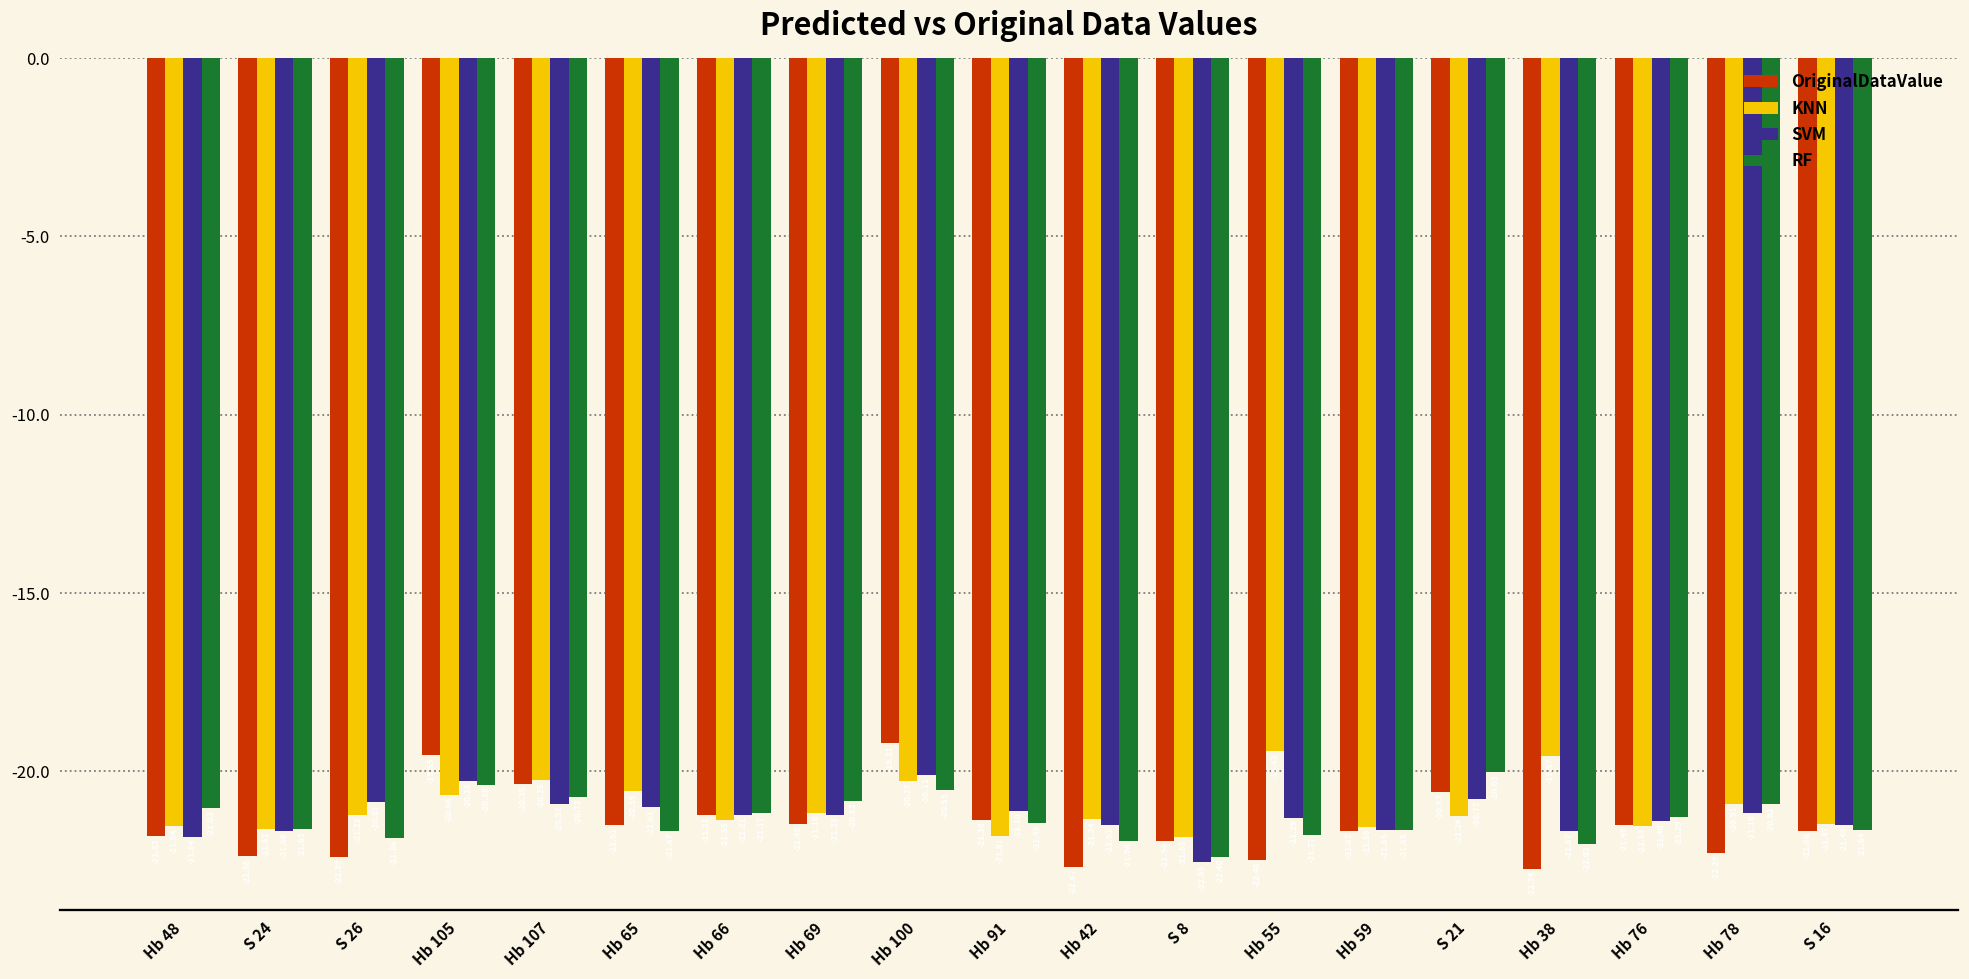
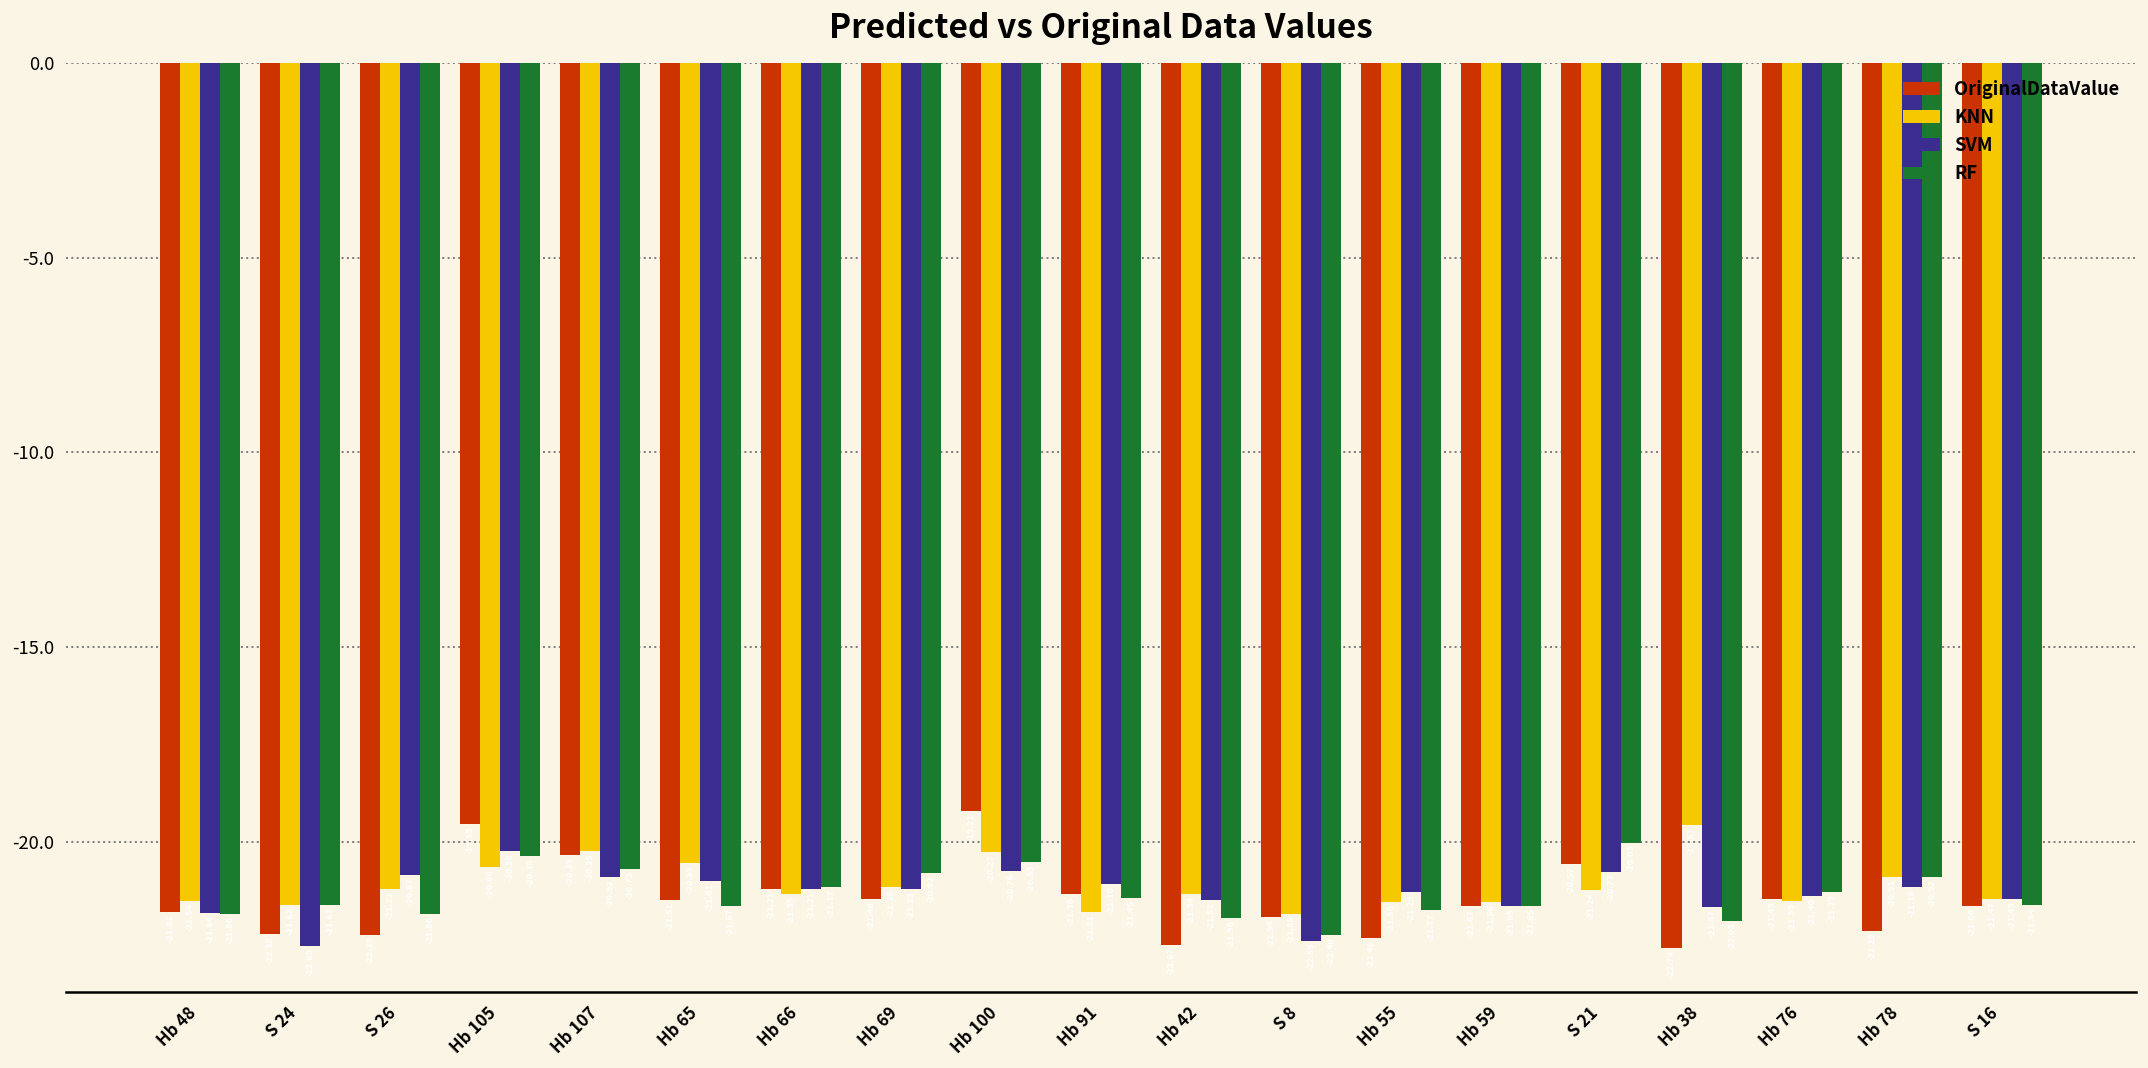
  {
    "OriginalDataValue": {
      "Hb 48": -21.8,
      "S 24": -22.4,
      "S 26": -22.4,
      "Hb 105": -19.6,
      "Hb 107": -20.4,
      "Hb 65": -21.5,
      "Hb 66": -21.2,
      "Hb 69": -21.5,
      "Hb 100": -19.2,
      "Hb 91": -21.4,
      "Hb 42": -22.7,
      "S 8": -21.9,
      "Hb 55": -22.5,
      "Hb 59": -21.7,
      "S 21": -20.6,
      "Hb 38": -22.7,
      "Hb 76": -21.5,
      "Hb 78": -22.3,
      "S 16": -21.7
    },
    "KNN": {
      "Hb 48": -21.5,
      "S 24": -21.6,
      "S 26": -21.2,
      "Hb 105": -20.7,
      "Hb 107": -20.3,
      "Hb 65": -20.6,
      "Hb 66": -21.3,
      "Hb 69": -21.2,
      "Hb 100": -20.3,
      "Hb 91": -21.8,
      "Hb 42": -21.3,
      "S 8": -21.9,
-     "Hb 55": -19.4,
+     "Hb 55": -21.6,
      "Hb 59": -21.6,
      "S 21": -21.2,
      "Hb 38": -19.6,
      "Hb 76": -21.5,
      "Hb 78": -20.9,
      "S 16": -21.5
    },
    "SVM": {
      "Hb 48": -21.8,
-     "S 24": -21.7,
+     "S 24": -22.7,
      "S 26": -20.9,
      "Hb 105": -20.3,
      "Hb 107": -20.9,
      "Hb 65": -21.0,
      "Hb 66": -21.2,
      "Hb 69": -21.2,
-     "Hb 100": -20.1,
+     "Hb 100": -20.8,
      "Hb 91": -21.1,
      "Hb 42": -21.5,
      "S 8": -22.5,
      "Hb 55": -21.3,
      "Hb 59": -21.6,
      "S 21": -20.8,
      "Hb 38": -21.7,
      "Hb 76": -21.4,
      "Hb 78": -21.2,
      "S 16": -21.5
    },
    "RF": {
-     "Hb 48": -21.0,
+     "Hb 48": -21.9,
      "S 24": -21.6,
      "S 26": -21.9,
      "Hb 105": -20.4,
      "Hb 107": -20.7,
      "Hb 65": -21.7,
      "Hb 66": -21.2,
      "Hb 69": -20.8,
      "Hb 100": -20.5,
      "Hb 91": -21.4,
      "Hb 42": -22.0,
      "S 8": -22.4,
      "Hb 55": -21.8,
      "Hb 59": -21.6,
      "S 21": -20.0,
      "Hb 38": -22.0,
      "Hb 76": -21.3,
      "Hb 78": -20.9,
      "S 16": -21.6
    }
  }
